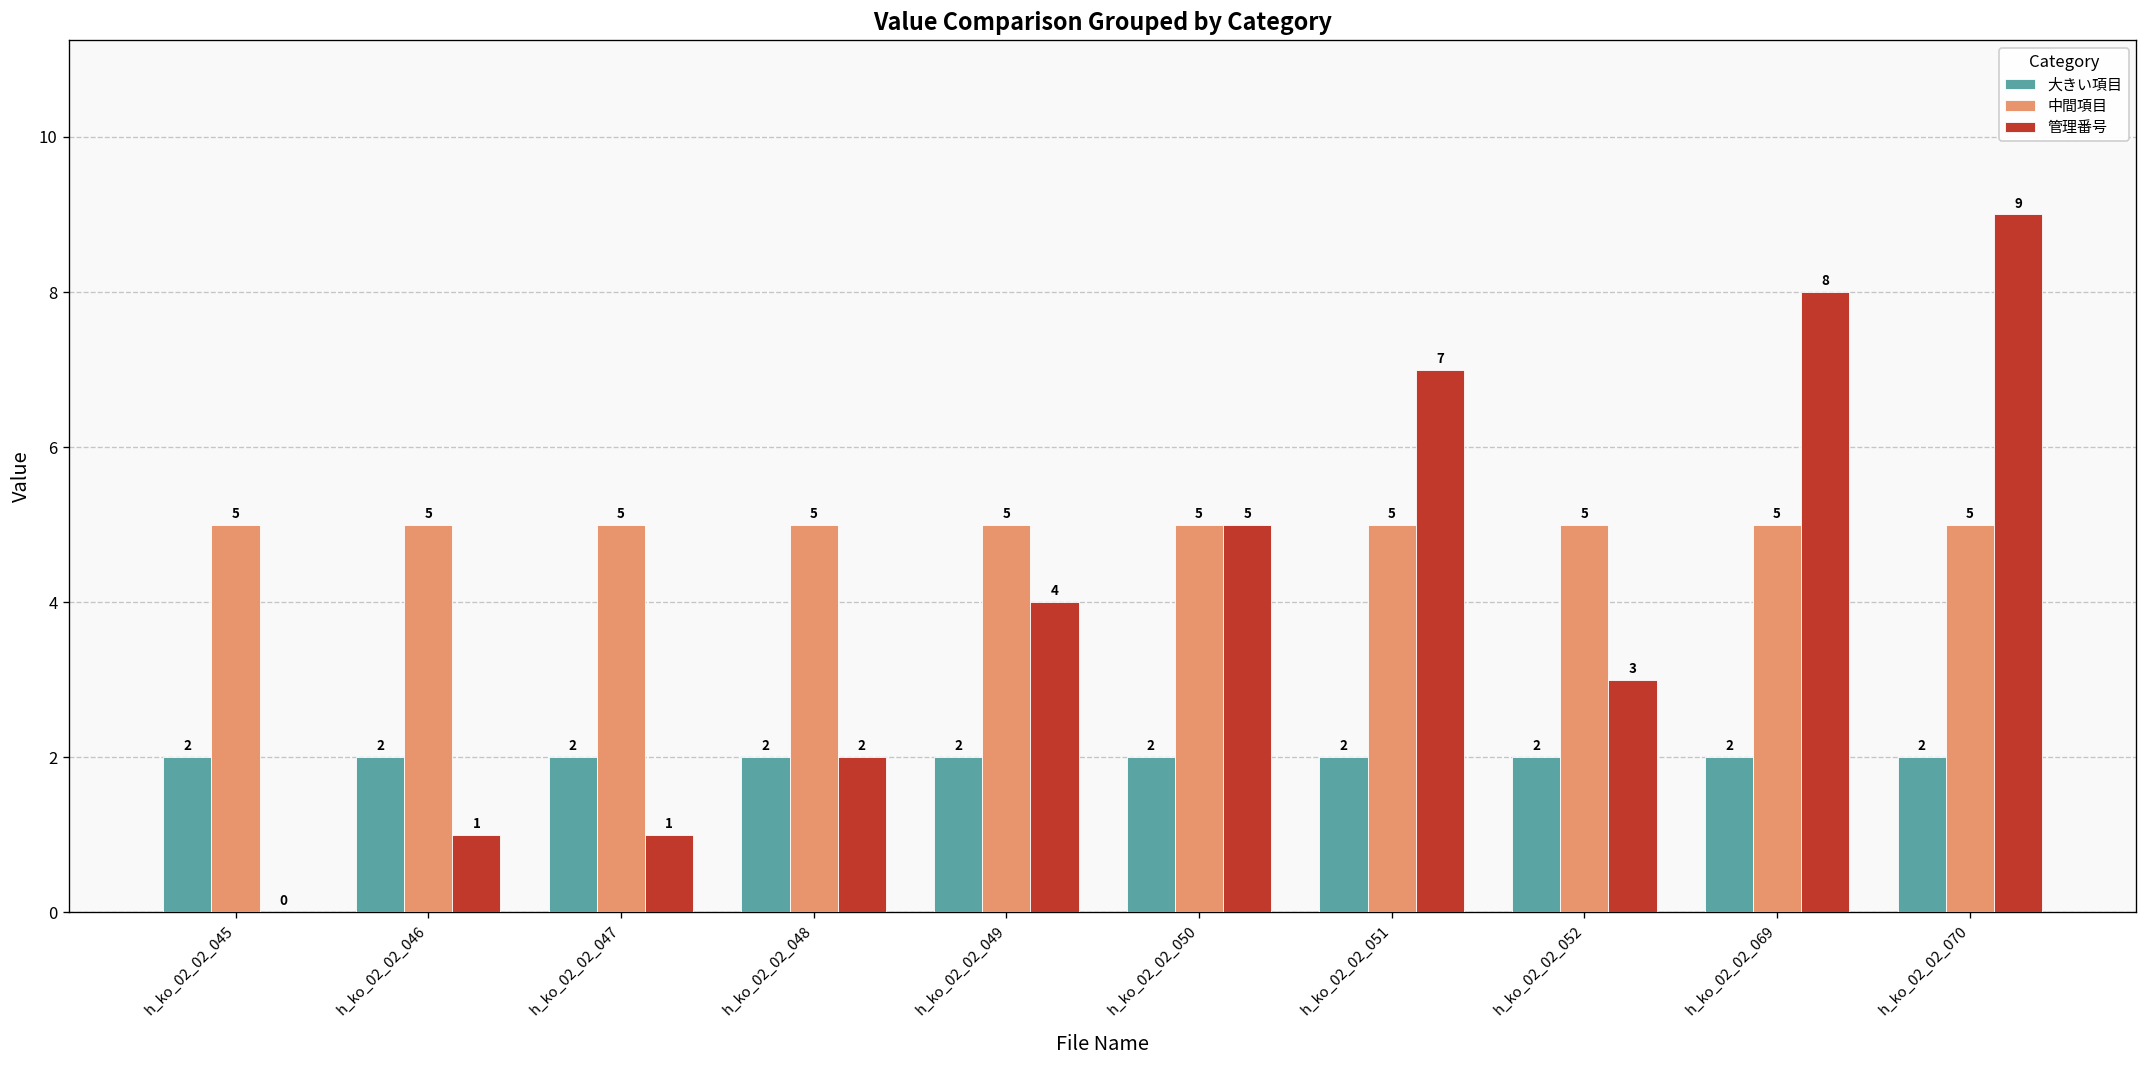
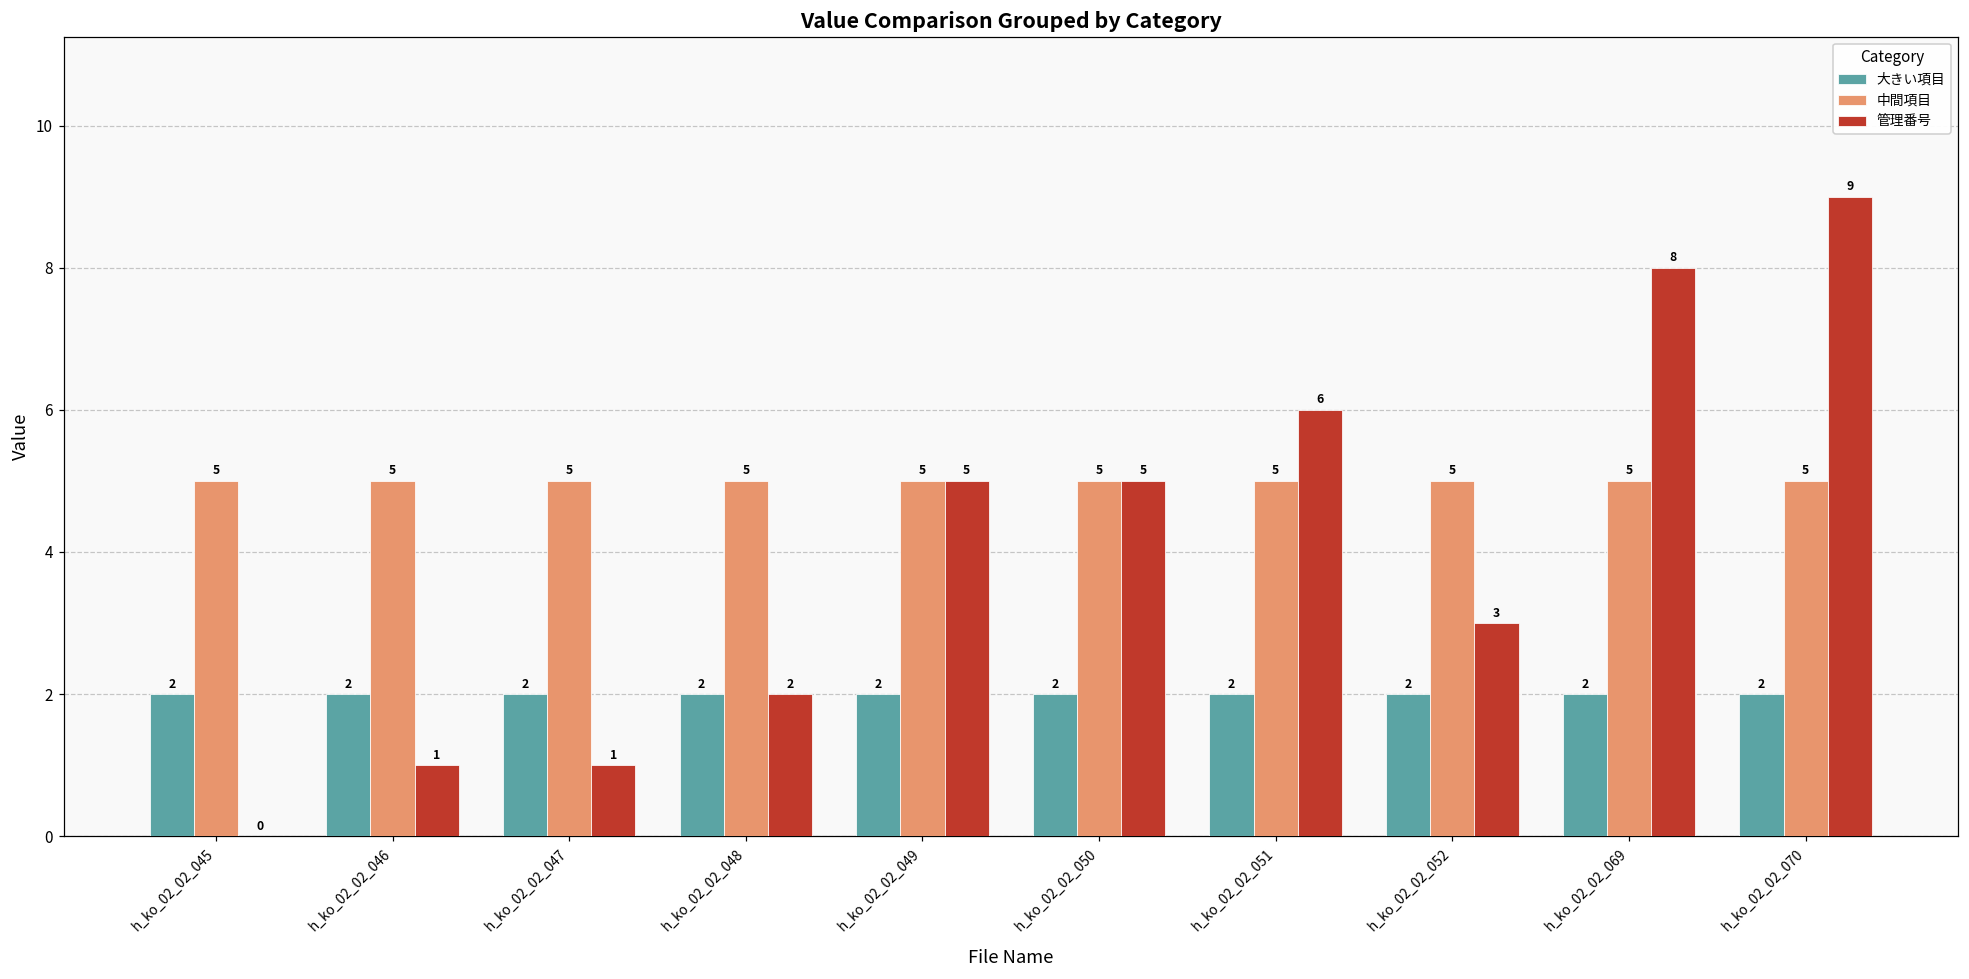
  {
    "大きい項目": {
      "h_ko_02_02_045": 2,
      "h_ko_02_02_046": 2,
      "h_ko_02_02_047": 2,
      "h_ko_02_02_048": 2,
      "h_ko_02_02_049": 2,
      "h_ko_02_02_050": 2,
      "h_ko_02_02_051": 2,
      "h_ko_02_02_052": 2,
      "h_ko_02_02_069": 2,
      "h_ko_02_02_070": 2
    },
    "中間項目": {
      "h_ko_02_02_045": 5,
      "h_ko_02_02_046": 5,
      "h_ko_02_02_047": 5,
      "h_ko_02_02_048": 5,
      "h_ko_02_02_049": 5,
      "h_ko_02_02_050": 5,
      "h_ko_02_02_051": 5,
      "h_ko_02_02_052": 5,
      "h_ko_02_02_069": 5,
      "h_ko_02_02_070": 5
    },
    "管理番号": {
      "h_ko_02_02_045": 0,
      "h_ko_02_02_046": 1,
      "h_ko_02_02_047": 1,
      "h_ko_02_02_048": 2,
-     "h_ko_02_02_049": 4,
+     "h_ko_02_02_049": 5,
      "h_ko_02_02_050": 5,
-     "h_ko_02_02_051": 7,
+     "h_ko_02_02_051": 6,
      "h_ko_02_02_052": 3,
      "h_ko_02_02_069": 8,
      "h_ko_02_02_070": 9
    }
  }
